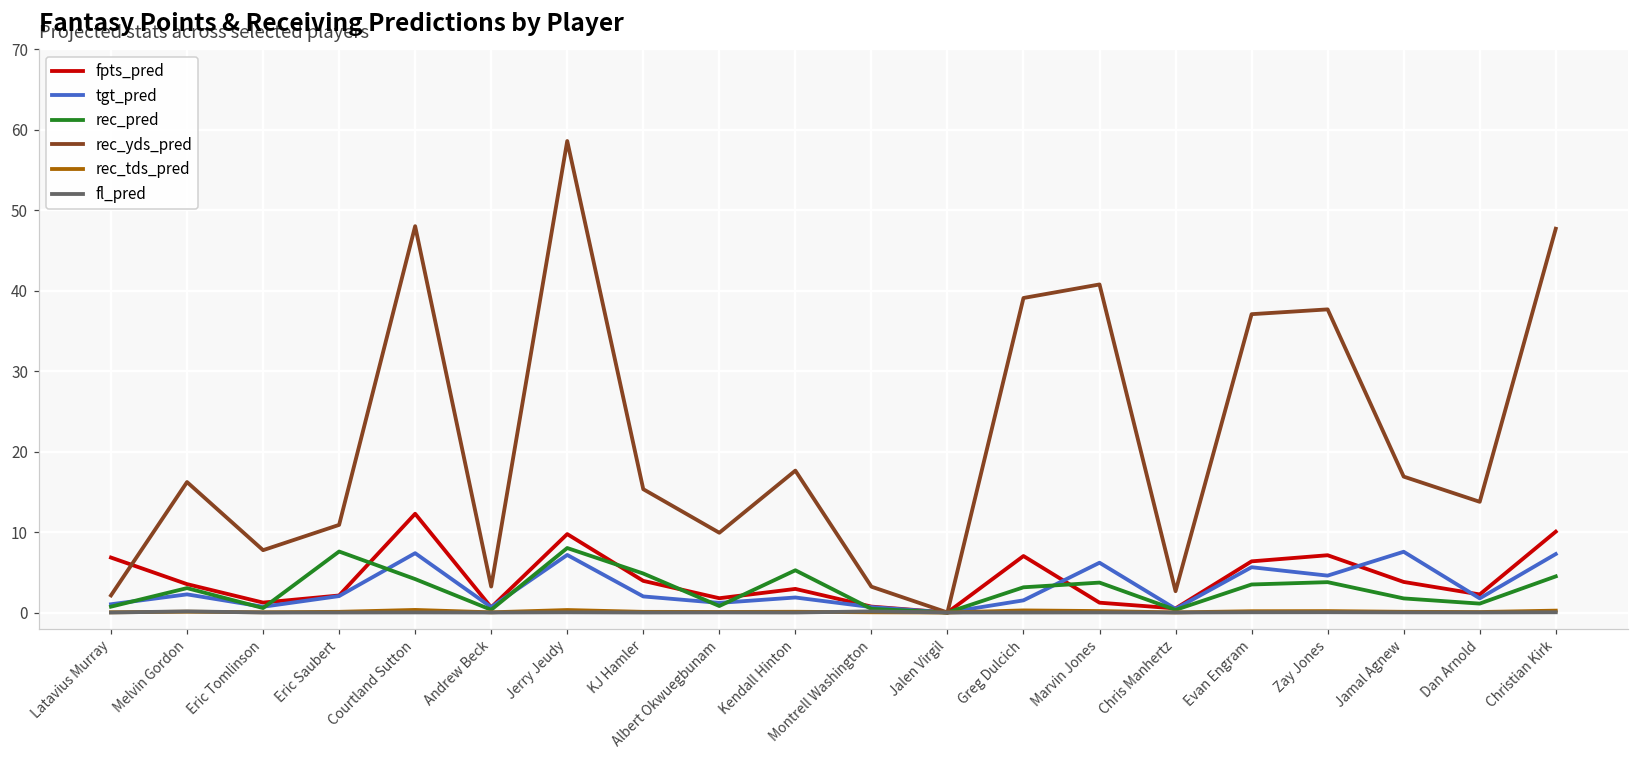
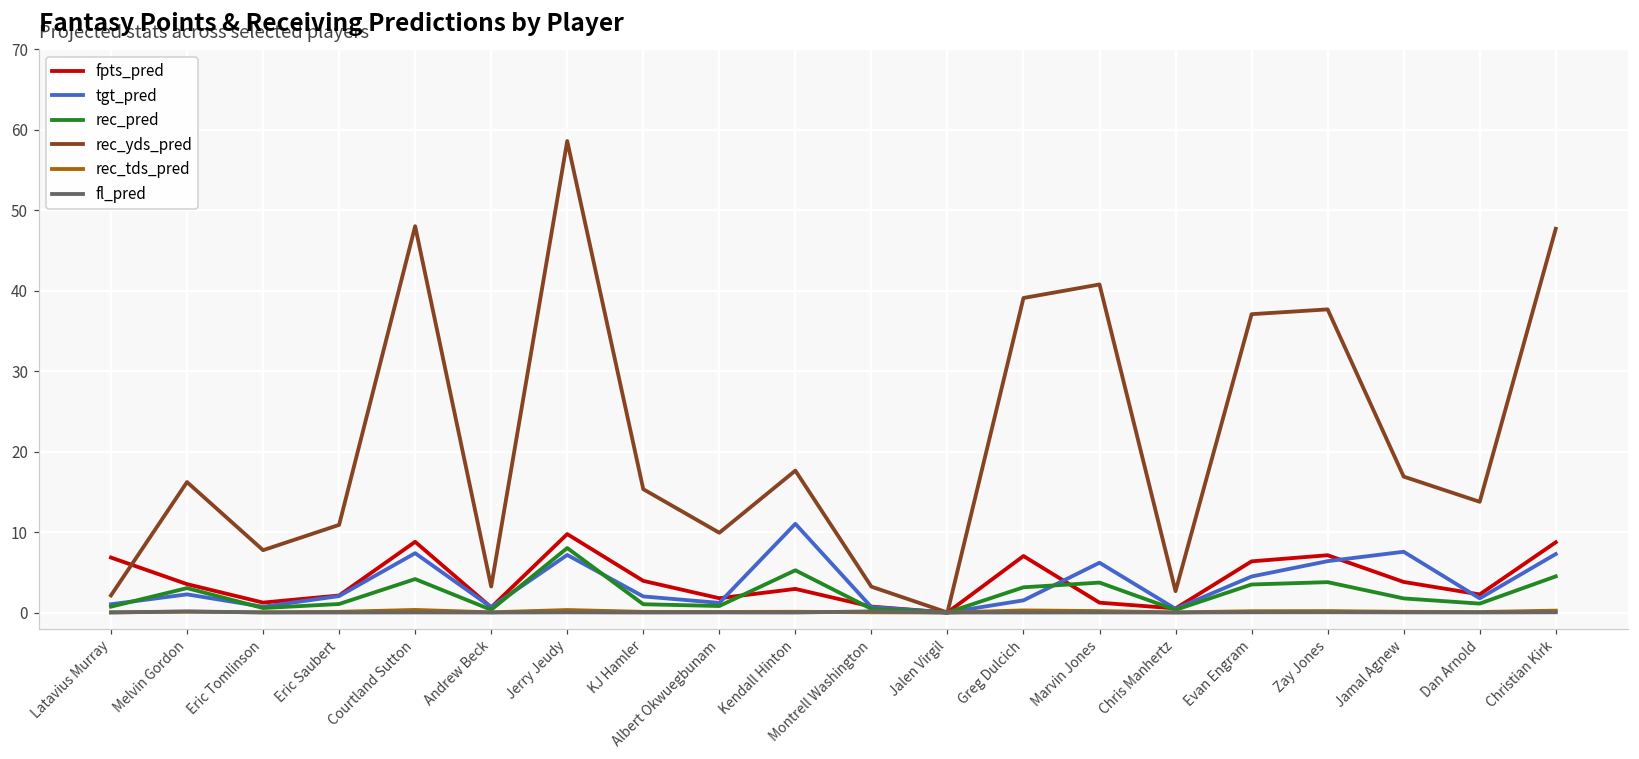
  {
    "fpts_pred": {
      "Latavius Murray": 7,
      "Melvin Gordon": 4,
      "Eric Tomlinson": 1,
-     "Courtland Sutton": 12,
+     "Courtland Sutton": 9,
      "Jerry Jeudy": 10,
      "KJ Hamler": 4,
      "Albert Okwuegbunam": 2,
      "Kendall Hinton": 3,
      "Greg Dulcich": 7,
      "Marvin Jones": 1,
      "Evan Engram": 6,
      "Zay Jones": 7,
      "Jamal Agnew": 4,
      "Dan Arnold": 2,
-     "Christian Kirk": 10
+     "Christian Kirk": 9
    },
    "tgt_pred": {
      "Melvin Gordon": 2,
      "Courtland Sutton": 7,
      "Jerry Jeudy": 7,
      "KJ Hamler": 2,
      "Albert Okwuegbunam": 1,
-     "Kendall Hinton": 2,
+     "Kendall Hinton": 11,
      "Greg Dulcich": 2,
      "Marvin Jones": 6,
-     "Evan Engram": 6,
-     "Zay Jones": 5,
+     "Evan Engram": 4,
+     "Zay Jones": 6,
      "Jamal Agnew": 8,
      "Dan Arnold": 2,
      "Christian Kirk": 7
    },
    "rec_pred": {
      "Melvin Gordon": 3,
-     "Eric Saubert": 8,
+     "Eric Saubert": 1,
      "Courtland Sutton": 4,
      "Jerry Jeudy": 8,
-     "KJ Hamler": 5,
+     "KJ Hamler": 1,
      "Albert Okwuegbunam": 1,
      "Kendall Hinton": 5,
      "Greg Dulcich": 3,
      "Marvin Jones": 4,
      "Evan Engram": 3,
      "Zay Jones": 4,
      "Jamal Agnew": 2,
      "Dan Arnold": 1,
      "Christian Kirk": 4
    }
  }
